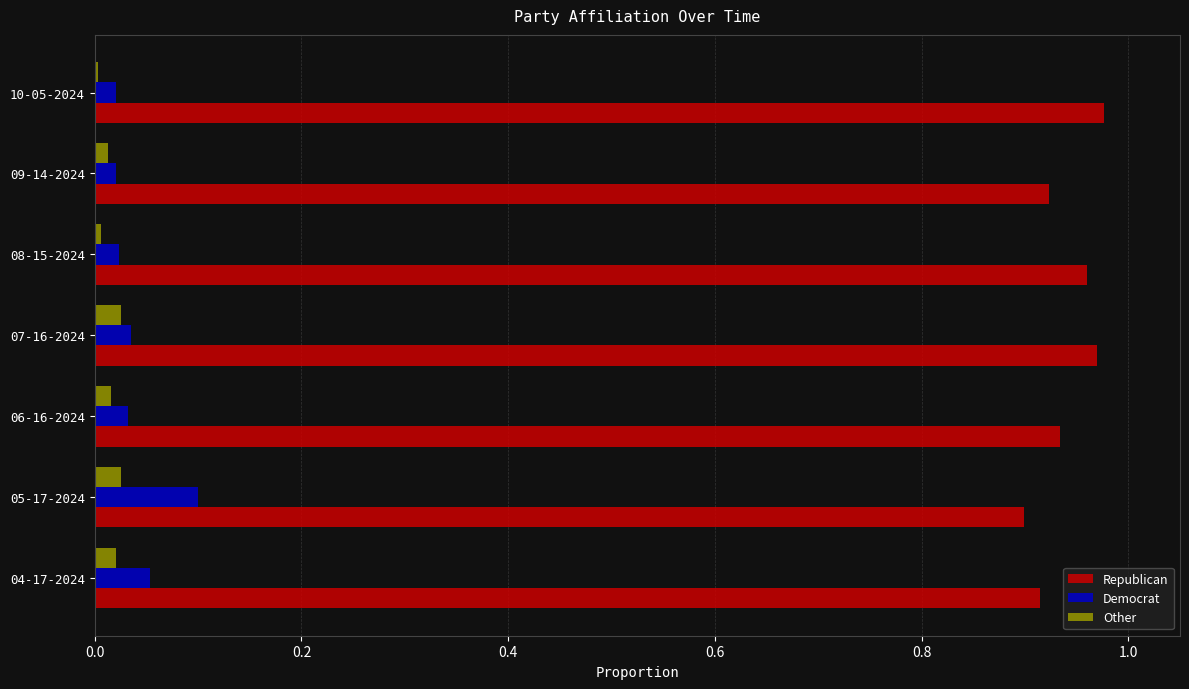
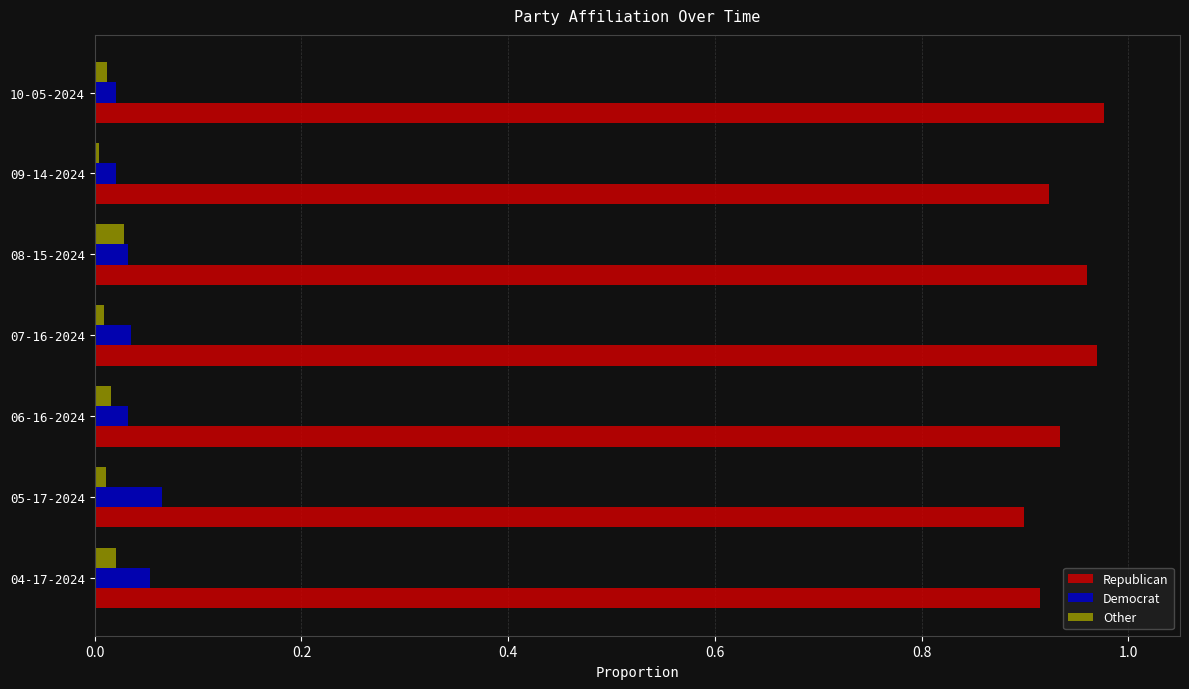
  {
    "Republican": {
      "10-05-2024": 0.977,
      "09-14-2024": 0.923,
      "08-15-2024": 0.960,
      "07-16-2024": 0.970,
      "06-16-2024": 0.934,
      "05-17-2024": 0.899,
      "04-17-2024": 0.915
    },
    "Democrat": {
      "10-05-2024": 0.021,
      "09-14-2024": 0.021,
-     "08-15-2024": 0.023,
+     "08-15-2024": 0.033,
      "07-16-2024": 0.035,
      "06-16-2024": 0.032,
-     "05-17-2024": 0.100,
+     "05-17-2024": 0.065,
      "04-17-2024": 0.053
    },
    "Other": {
-     "10-05-2024": 0.004,
-     "09-14-2024": 0.013,
-     "08-15-2024": 0.007,
-     "07-16-2024": 0.025,
+     "10-05-2024": 0.012,
+     "09-14-2024": 0.004,
+     "08-15-2024": 0.029,
+     "07-16-2024": 0.009,
      "06-16-2024": 0.016,
-     "05-17-2024": 0.025,
+     "05-17-2024": 0.011,
      "04-17-2024": 0.021
    }
  }
